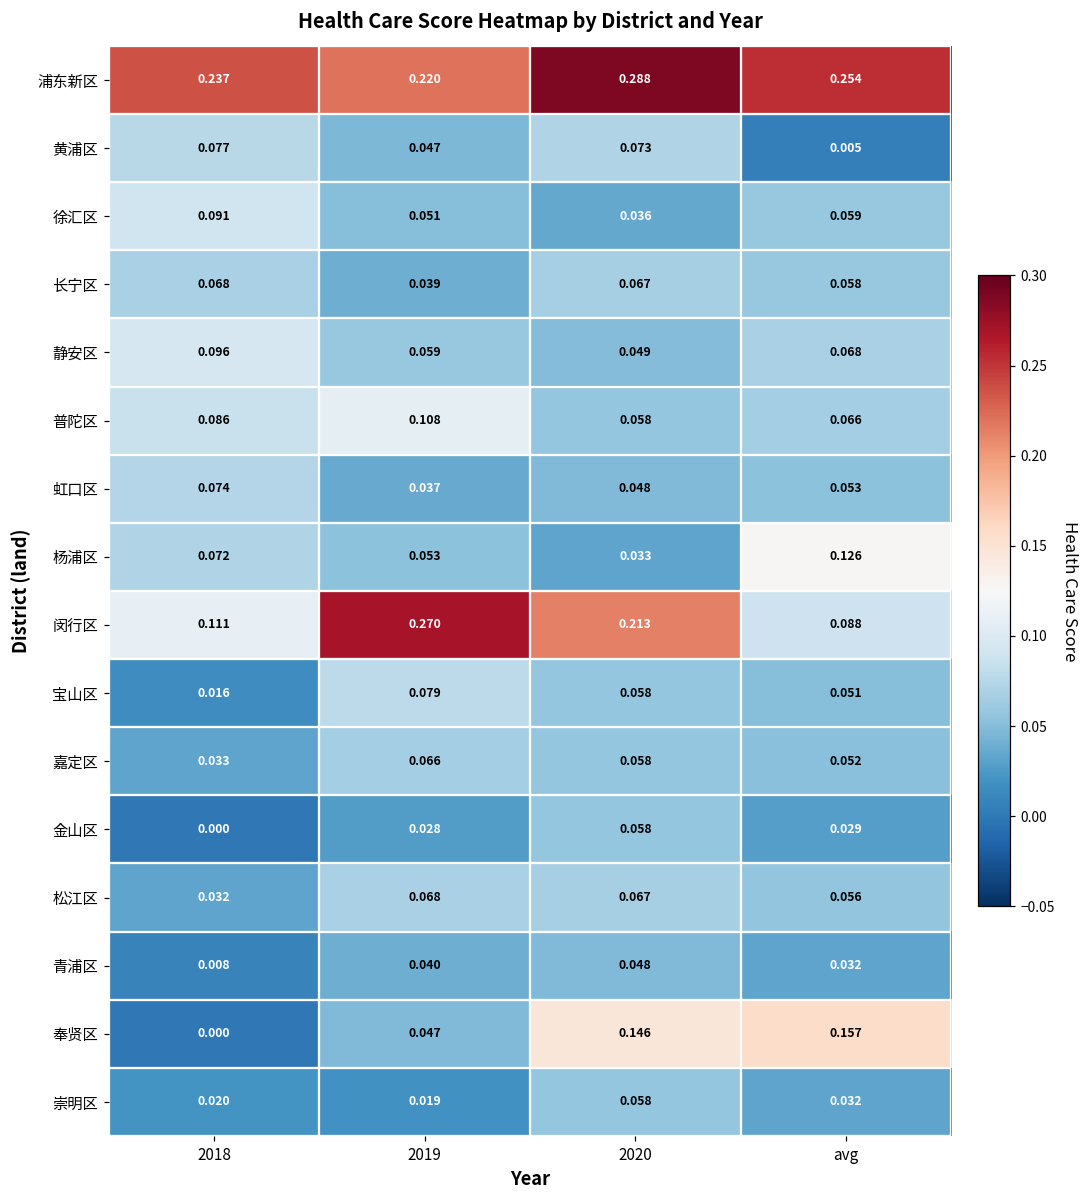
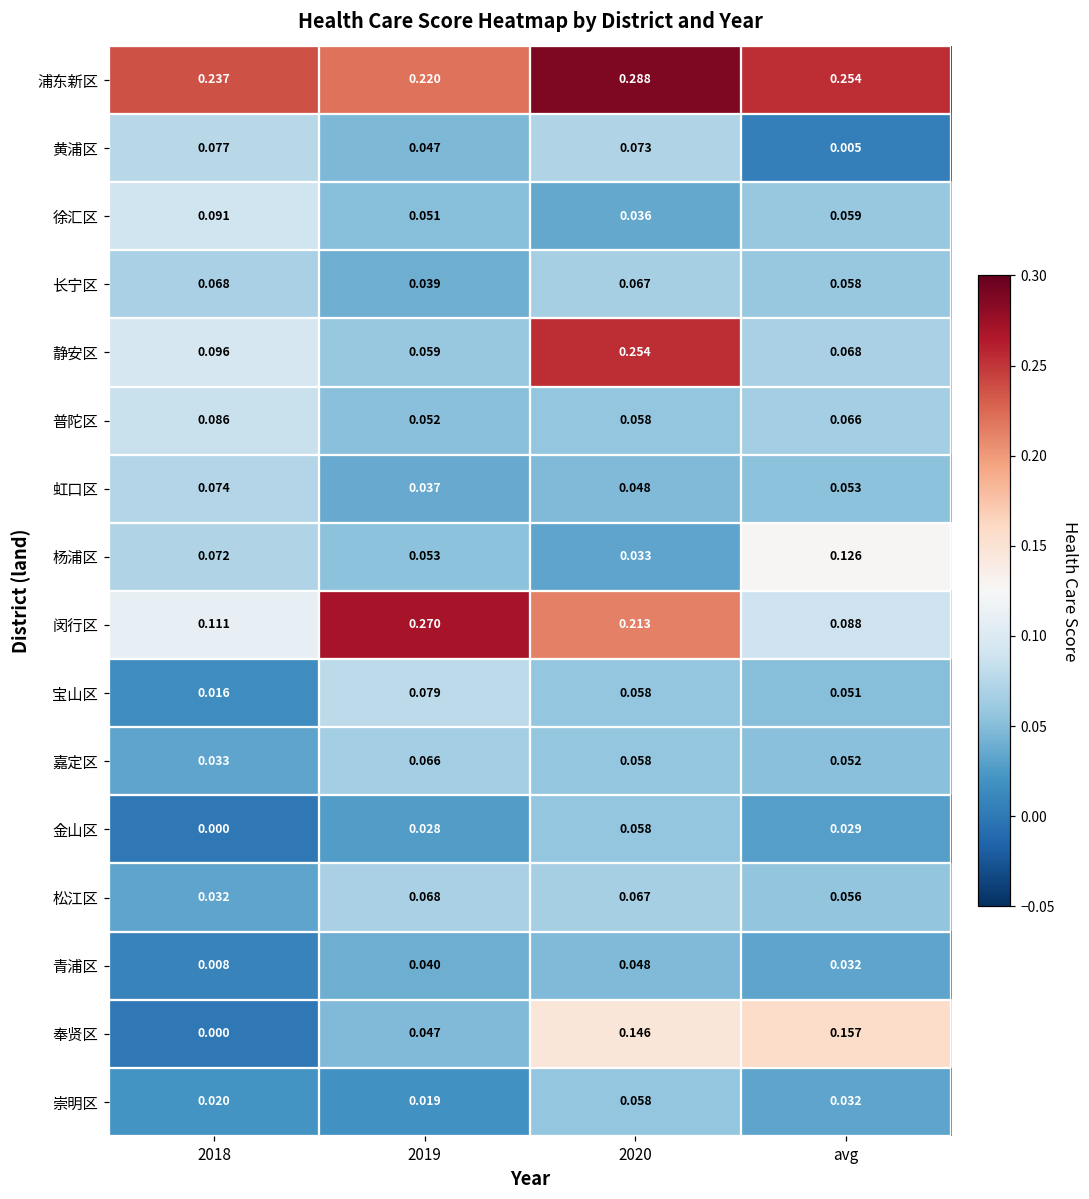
  {
    "浦东新区": {
      "2018": 0.237,
      "2019": 0.220,
      "2020": 0.288,
      "avg": 0.254
    },
    "黄浦区": {
      "2018": 0.077,
      "2019": 0.047,
      "2020": 0.073,
      "avg": 0.005
    },
    "徐汇区": {
      "2018": 0.091,
      "2019": 0.051,
      "2020": 0.036,
      "avg": 0.059
    },
    "长宁区": {
      "2018": 0.068,
      "2019": 0.039,
      "2020": 0.067,
      "avg": 0.058
    },
    "静安区": {
      "2018": 0.096,
      "2019": 0.059,
-     "2020": 0.049,
+     "2020": 0.254,
      "avg": 0.068
    },
    "普陀区": {
      "2018": 0.086,
-     "2019": 0.108,
+     "2019": 0.052,
      "2020": 0.058,
      "avg": 0.066
    },
    "虹口区": {
      "2018": 0.074,
      "2019": 0.037,
      "2020": 0.048,
      "avg": 0.053
    },
    "杨浦区": {
      "2018": 0.072,
      "2019": 0.053,
      "2020": 0.033,
      "avg": 0.126
    },
    "闵行区": {
      "2018": 0.111,
      "2019": 0.270,
      "2020": 0.213,
      "avg": 0.088
    },
    "宝山区": {
      "2018": 0.016,
      "2019": 0.079,
      "2020": 0.058,
      "avg": 0.051
    },
    "嘉定区": {
      "2018": 0.033,
      "2019": 0.066,
      "2020": 0.058,
      "avg": 0.052
    },
    "金山区": {
      "2018": 0.000,
      "2019": 0.028,
      "2020": 0.058,
      "avg": 0.029
    },
    "松江区": {
      "2018": 0.032,
      "2019": 0.068,
      "2020": 0.067,
      "avg": 0.056
    },
    "青浦区": {
      "2018": 0.008,
      "2019": 0.040,
      "2020": 0.048,
      "avg": 0.032
    },
    "奉贤区": {
      "2018": 0.000,
      "2019": 0.047,
      "2020": 0.146,
      "avg": 0.157
    },
    "崇明区": {
      "2018": 0.020,
      "2019": 0.019,
      "2020": 0.058,
      "avg": 0.032
    }
  }
